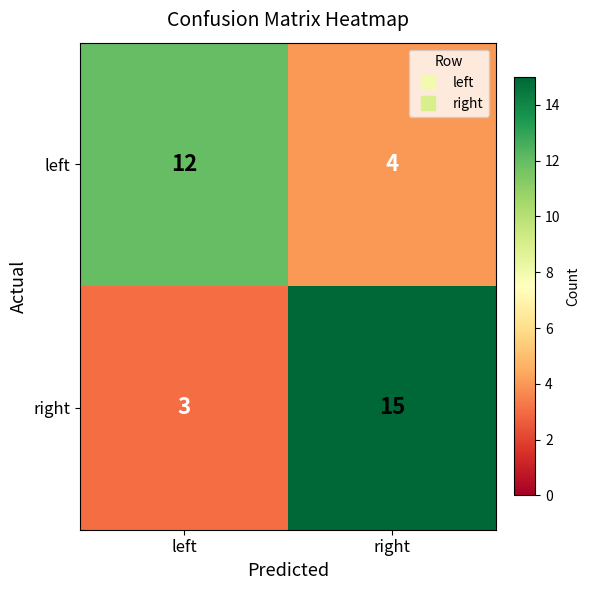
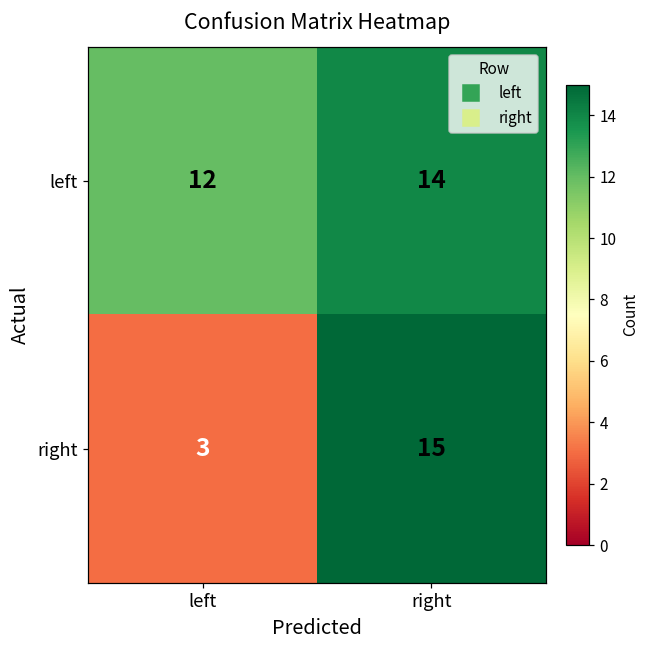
  {
    "left": {
      "left": 12,
-     "right": 4
+     "right": 14
    },
    "right": {
      "left": 3,
      "right": 15
    }
  }
